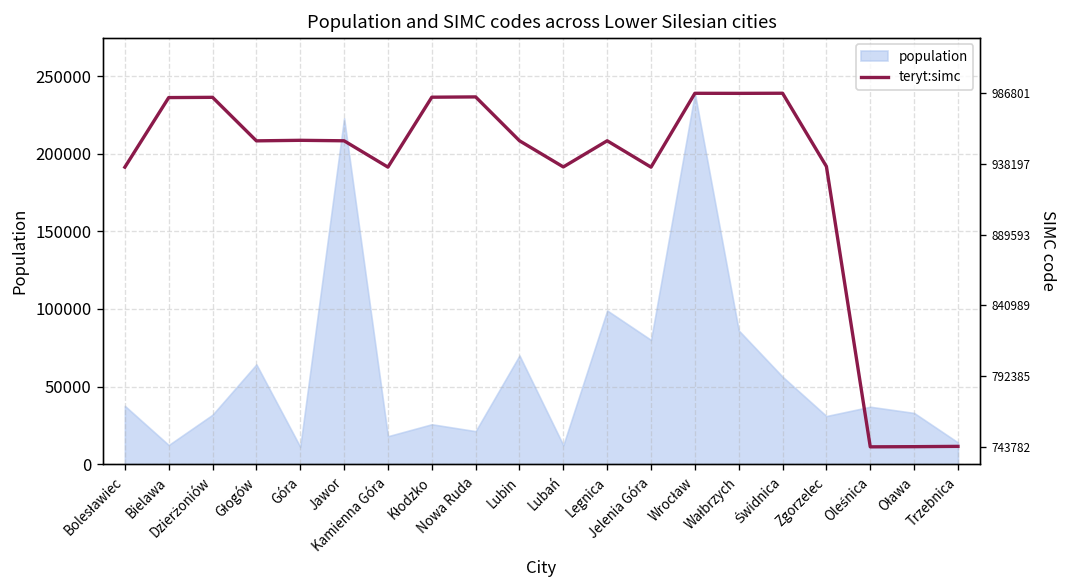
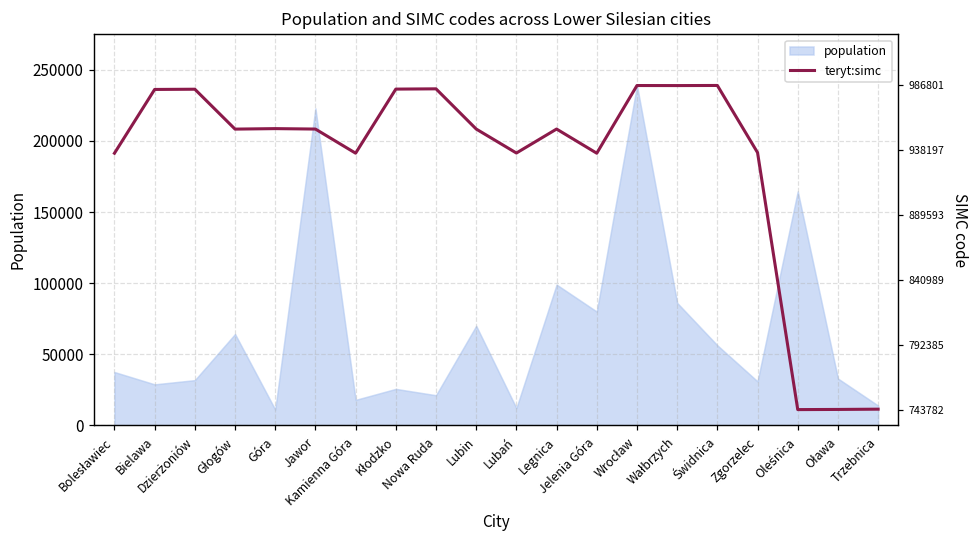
  {
    "population": {
      "Bolesławiec": 38000,
-     "Bielawa": 12000,
+     "Bielawa": 29000,
      "Dzierżoniów": 32000,
      "Głogów": 64000,
      "Góra": 11000,
      "Jawor": 223000,
      "Kamienna Góra": 18000,
      "Kłodzko": 26000,
      "Nowa Ruda": 21000,
      "Lubin": 70000,
      "Lubań": 12000,
      "Legnica": 99000,
      "Jelenia Góra": 80000,
      "Wrocław": 239000,
      "Wałbrzych": 86000,
      "Świdnica": 56000,
      "Zgorzelec": 31000,
-     "Oleśnica": 37000,
+     "Oleśnica": 165000,
      "Oława": 33000,
      "Trzebnica": 14000
    }
  }
